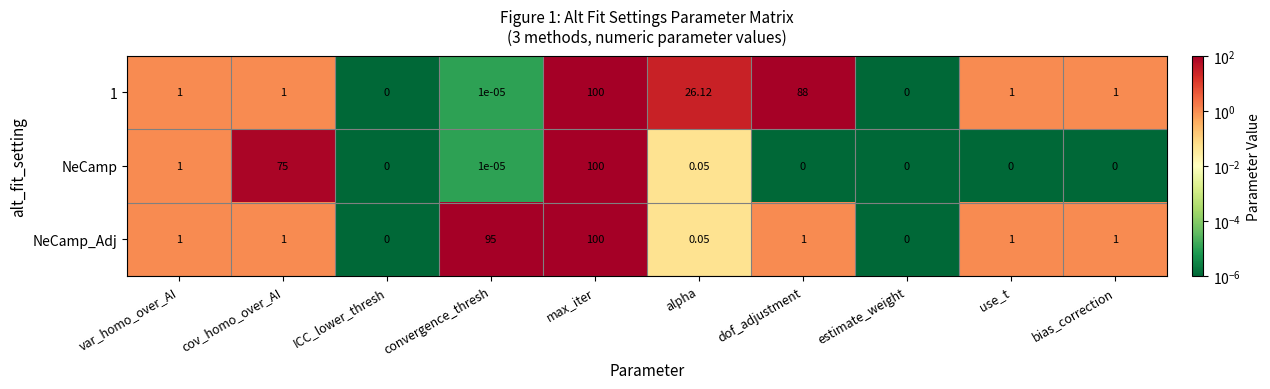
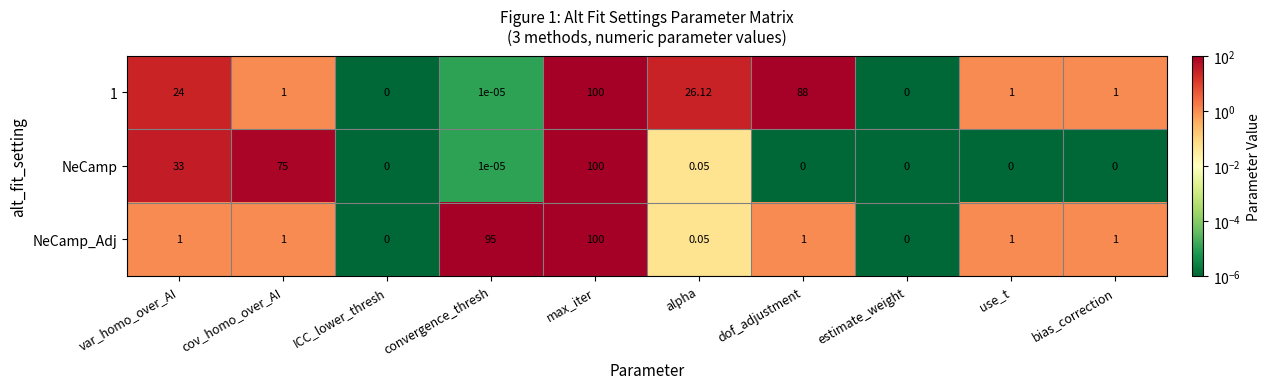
  {
    "1": {
-     "var_homo_over_AI": "1",
+     "var_homo_over_AI": "24",
      "cov_homo_over_AI": "1",
      "ICC_lower_thresh": "0",
      "convergence_thresh": "1e-05",
      "max_iter": "100",
      "alpha": "26.12",
      "dof_adjustment": "88",
      "estimate_weight": "0",
      "use_t": "1",
      "bias_correction": "1"
    },
    "NeCamp": {
-     "var_homo_over_AI": "1",
+     "var_homo_over_AI": "33",
      "cov_homo_over_AI": "75",
      "ICC_lower_thresh": "0",
      "convergence_thresh": "1e-05",
      "max_iter": "100",
      "alpha": "0.05",
      "dof_adjustment": "0",
      "estimate_weight": "0",
      "use_t": "0",
      "bias_correction": "0"
    },
    "NeCamp_Adj": {
      "var_homo_over_AI": "1",
      "cov_homo_over_AI": "1",
      "ICC_lower_thresh": "0",
      "convergence_thresh": "95",
      "max_iter": "100",
      "alpha": "0.05",
      "dof_adjustment": "1",
      "estimate_weight": "0",
      "use_t": "1",
      "bias_correction": "1"
    }
  }
